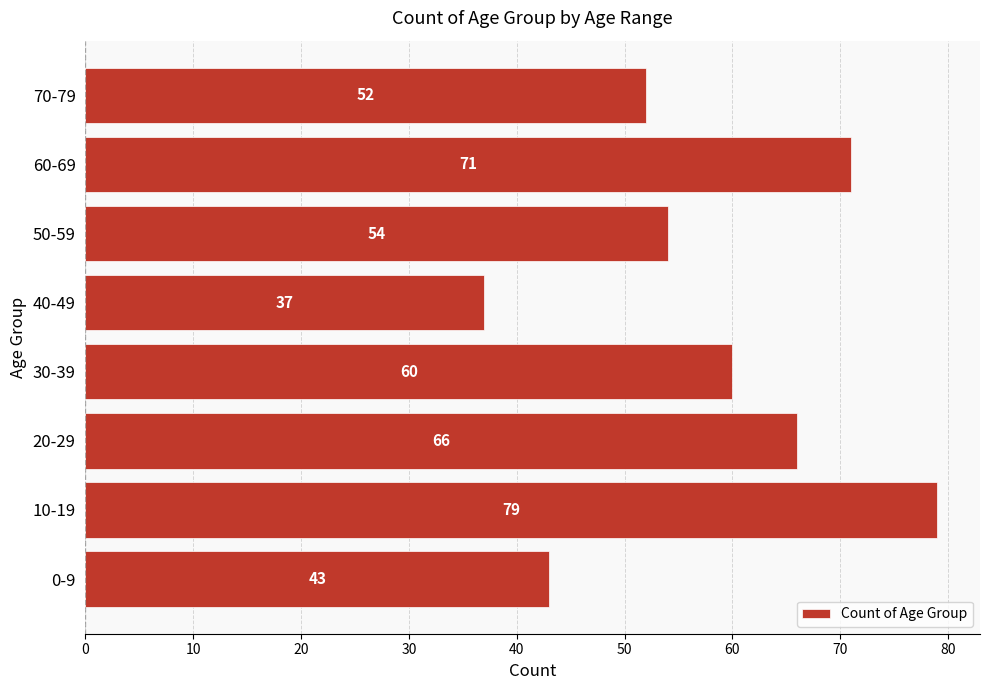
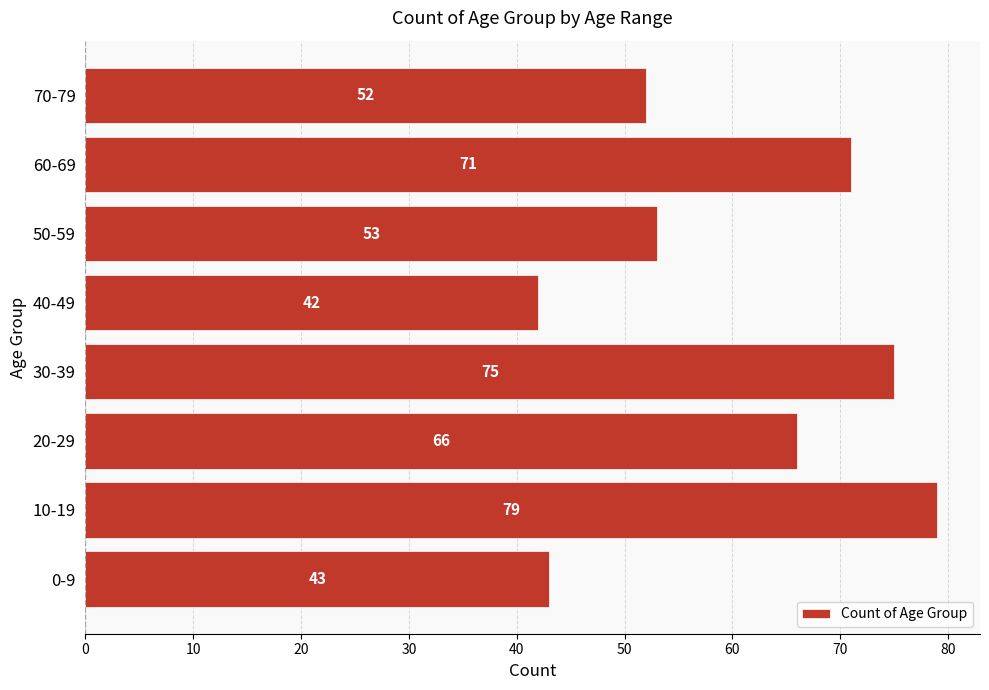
  {
    "70-79": 52,
    "60-69": 71,
-   "50-59": 54,
-   "40-49": 37,
-   "30-39": 60,
+   "50-59": 53,
+   "40-49": 42,
+   "30-39": 75,
    "20-29": 66,
    "10-19": 79,
    "0-9": 43
  }
